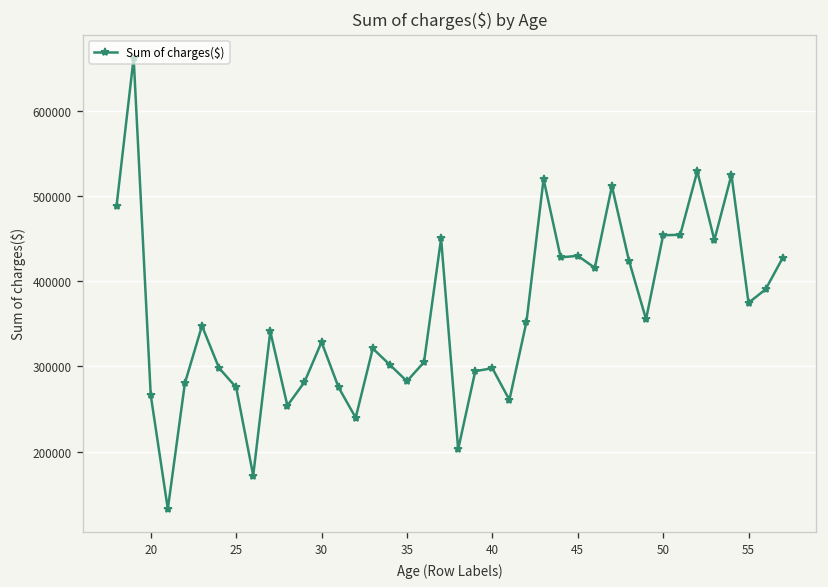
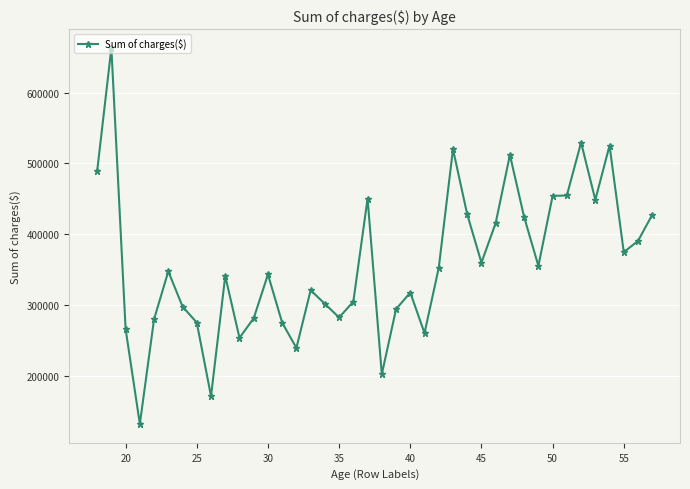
  {
    "20": 270000,
    "25": 280000,
-   "30": 330000,
+   "30": 340000,
    "35": 280000,
-   "40": 300000,
-   "45": 430000,
+   "40": 320000,
+   "45": 360000,
    "50": 450000,
    "55": 370000
  }
